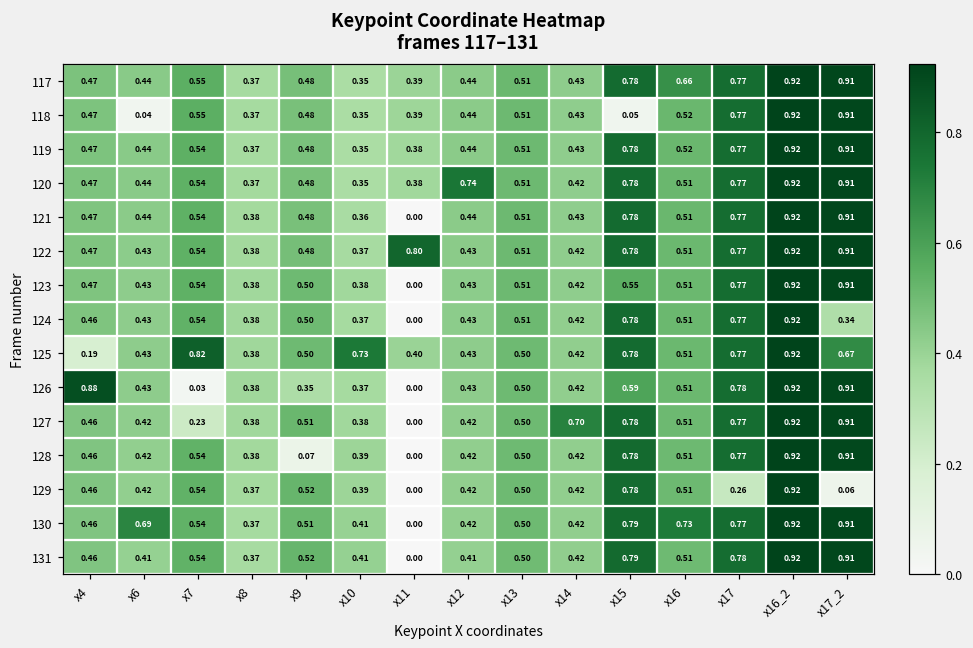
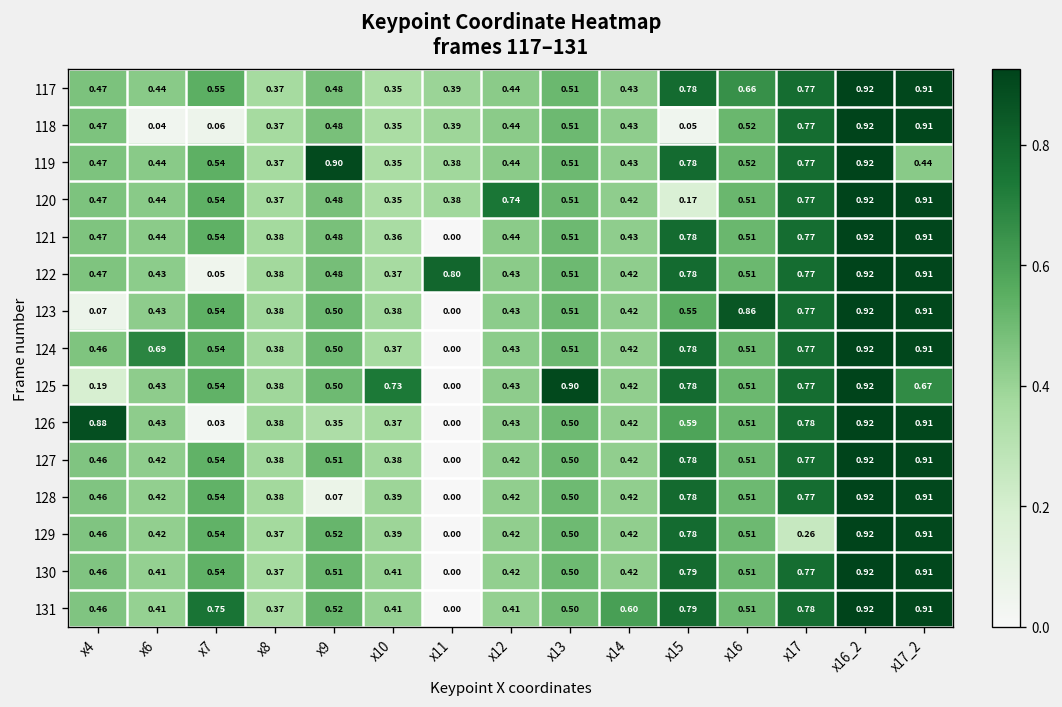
  {
    "118": {
      "x4": 0.47,
      "x6": 0.04,
-     "x7": 0.55,
+     "x7": 0.06,
      "x8": 0.37,
      "x9": 0.48,
      "x10": 0.35,
      "x11": 0.39,
      "x12": 0.44,
      "x13": 0.51,
      "x14": 0.43,
      "x15": 0.05,
      "x16": 0.52,
      "x17": 0.77,
      "x16_2": 0.92,
      "x17_2": 0.91
    },
    "119": {
      "x4": 0.47,
      "x6": 0.44,
      "x7": 0.54,
      "x8": 0.37,
-     "x9": 0.48,
+     "x9": 0.90,
      "x10": 0.35,
      "x11": 0.38,
      "x12": 0.44,
      "x13": 0.51,
      "x14": 0.43,
      "x15": 0.78,
      "x16": 0.52,
      "x17": 0.77,
      "x16_2": 0.92,
-     "x17_2": 0.91
+     "x17_2": 0.44
    },
    "120": {
      "x4": 0.47,
      "x6": 0.44,
      "x7": 0.54,
      "x8": 0.37,
      "x9": 0.48,
      "x10": 0.35,
      "x11": 0.38,
      "x12": 0.74,
      "x13": 0.51,
      "x14": 0.42,
-     "x15": 0.78,
+     "x15": 0.17,
      "x16": 0.51,
      "x17": 0.77,
      "x16_2": 0.92,
      "x17_2": 0.91
    },
    "122": {
      "x4": 0.47,
      "x6": 0.43,
-     "x7": 0.54,
+     "x7": 0.05,
      "x8": 0.38,
      "x9": 0.48,
      "x10": 0.37,
      "x11": 0.80,
      "x12": 0.43,
      "x13": 0.51,
      "x14": 0.42,
      "x15": 0.78,
      "x16": 0.51,
      "x17": 0.77,
      "x16_2": 0.92,
      "x17_2": 0.91
    },
    "123": {
-     "x4": 0.47,
+     "x4": 0.07,
      "x6": 0.43,
      "x7": 0.54,
      "x8": 0.38,
      "x9": 0.50,
      "x10": 0.38,
      "x11": 0.00,
      "x12": 0.43,
      "x13": 0.51,
      "x14": 0.42,
      "x15": 0.55,
-     "x16": 0.51,
+     "x16": 0.86,
      "x17": 0.77,
      "x16_2": 0.92,
      "x17_2": 0.91
    },
    "124": {
      "x4": 0.46,
-     "x6": 0.43,
+     "x6": 0.69,
      "x7": 0.54,
      "x8": 0.38,
      "x9": 0.50,
      "x10": 0.37,
      "x11": 0.00,
      "x12": 0.43,
      "x13": 0.51,
      "x14": 0.42,
      "x15": 0.78,
      "x16": 0.51,
      "x17": 0.77,
      "x16_2": 0.92,
-     "x17_2": 0.34
+     "x17_2": 0.91
    },
    "125": {
      "x4": 0.19,
      "x6": 0.43,
-     "x7": 0.82,
+     "x7": 0.54,
      "x8": 0.38,
      "x9": 0.50,
      "x10": 0.73,
-     "x11": 0.40,
+     "x11": 0.00,
      "x12": 0.43,
-     "x13": 0.50,
+     "x13": 0.90,
      "x14": 0.42,
      "x15": 0.78,
      "x16": 0.51,
      "x17": 0.77,
      "x16_2": 0.92,
      "x17_2": 0.67
    },
    "127": {
      "x4": 0.46,
      "x6": 0.42,
-     "x7": 0.23,
+     "x7": 0.54,
      "x8": 0.38,
      "x9": 0.51,
      "x10": 0.38,
      "x11": 0.00,
      "x12": 0.42,
      "x13": 0.50,
-     "x14": 0.70,
+     "x14": 0.42,
      "x15": 0.78,
      "x16": 0.51,
      "x17": 0.77,
      "x16_2": 0.92,
      "x17_2": 0.91
    },
    "129": {
      "x4": 0.46,
      "x6": 0.42,
      "x7": 0.54,
      "x8": 0.37,
      "x9": 0.52,
      "x10": 0.39,
      "x11": 0.00,
      "x12": 0.42,
      "x13": 0.50,
      "x14": 0.42,
      "x15": 0.78,
      "x16": 0.51,
      "x17": 0.26,
      "x16_2": 0.92,
-     "x17_2": 0.06
+     "x17_2": 0.91
    },
    "130": {
      "x4": 0.46,
-     "x6": 0.69,
+     "x6": 0.41,
      "x7": 0.54,
      "x8": 0.37,
      "x9": 0.51,
      "x10": 0.41,
      "x11": 0.00,
      "x12": 0.42,
      "x13": 0.50,
      "x14": 0.42,
      "x15": 0.79,
-     "x16": 0.73,
+     "x16": 0.51,
      "x17": 0.77,
      "x16_2": 0.92,
      "x17_2": 0.91
    },
    "131": {
      "x4": 0.46,
      "x6": 0.41,
-     "x7": 0.54,
+     "x7": 0.75,
      "x8": 0.37,
      "x9": 0.52,
      "x10": 0.41,
      "x11": 0.00,
      "x12": 0.41,
      "x13": 0.50,
-     "x14": 0.42,
+     "x14": 0.60,
      "x15": 0.79,
      "x16": 0.51,
      "x17": 0.78,
      "x16_2": 0.92,
      "x17_2": 0.91
    }
  }
